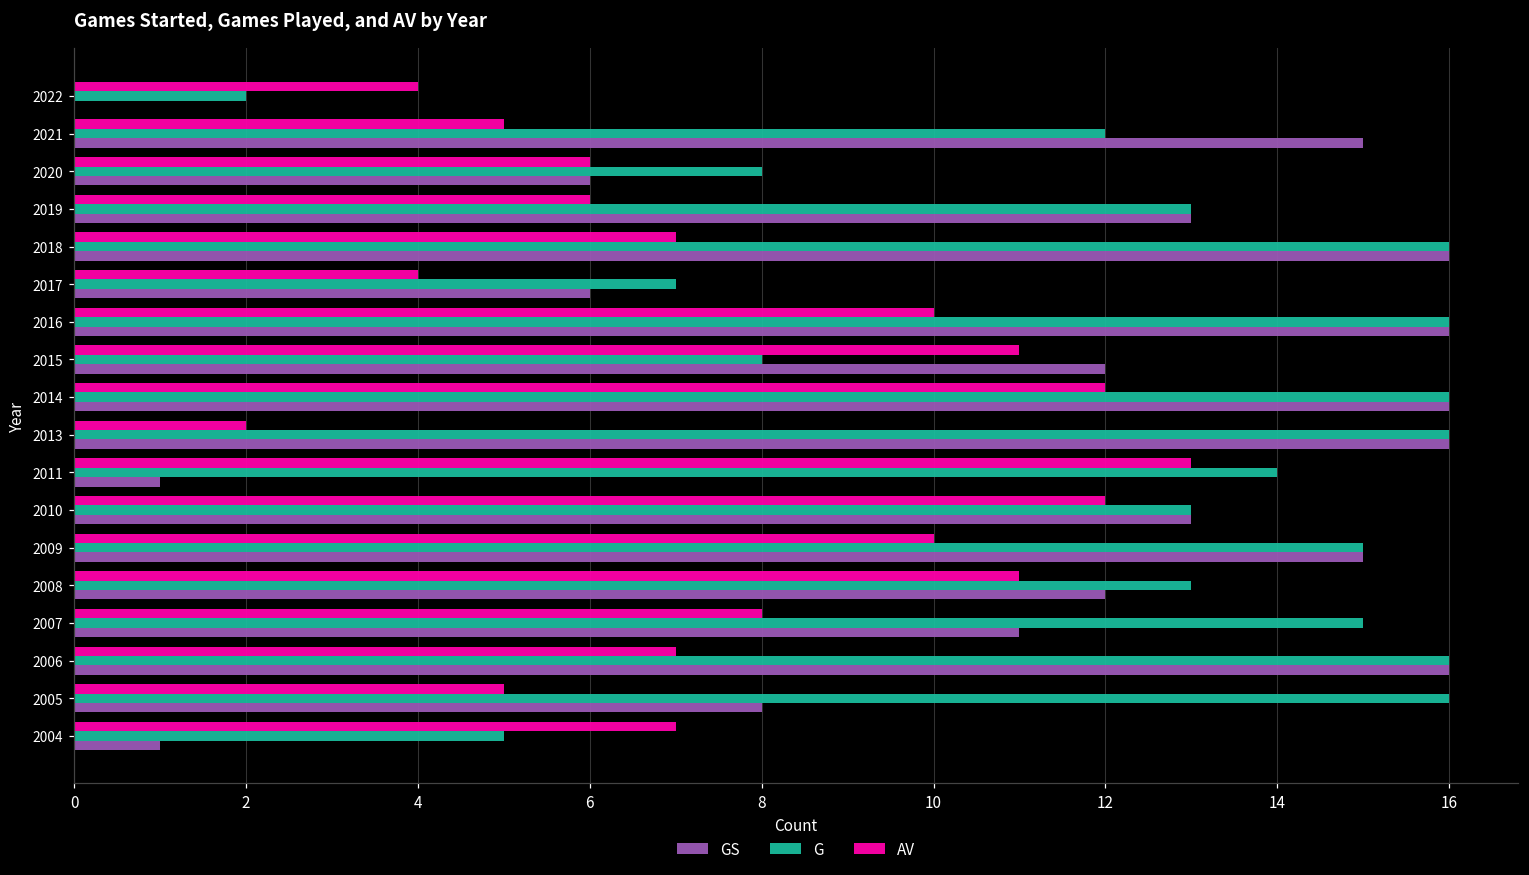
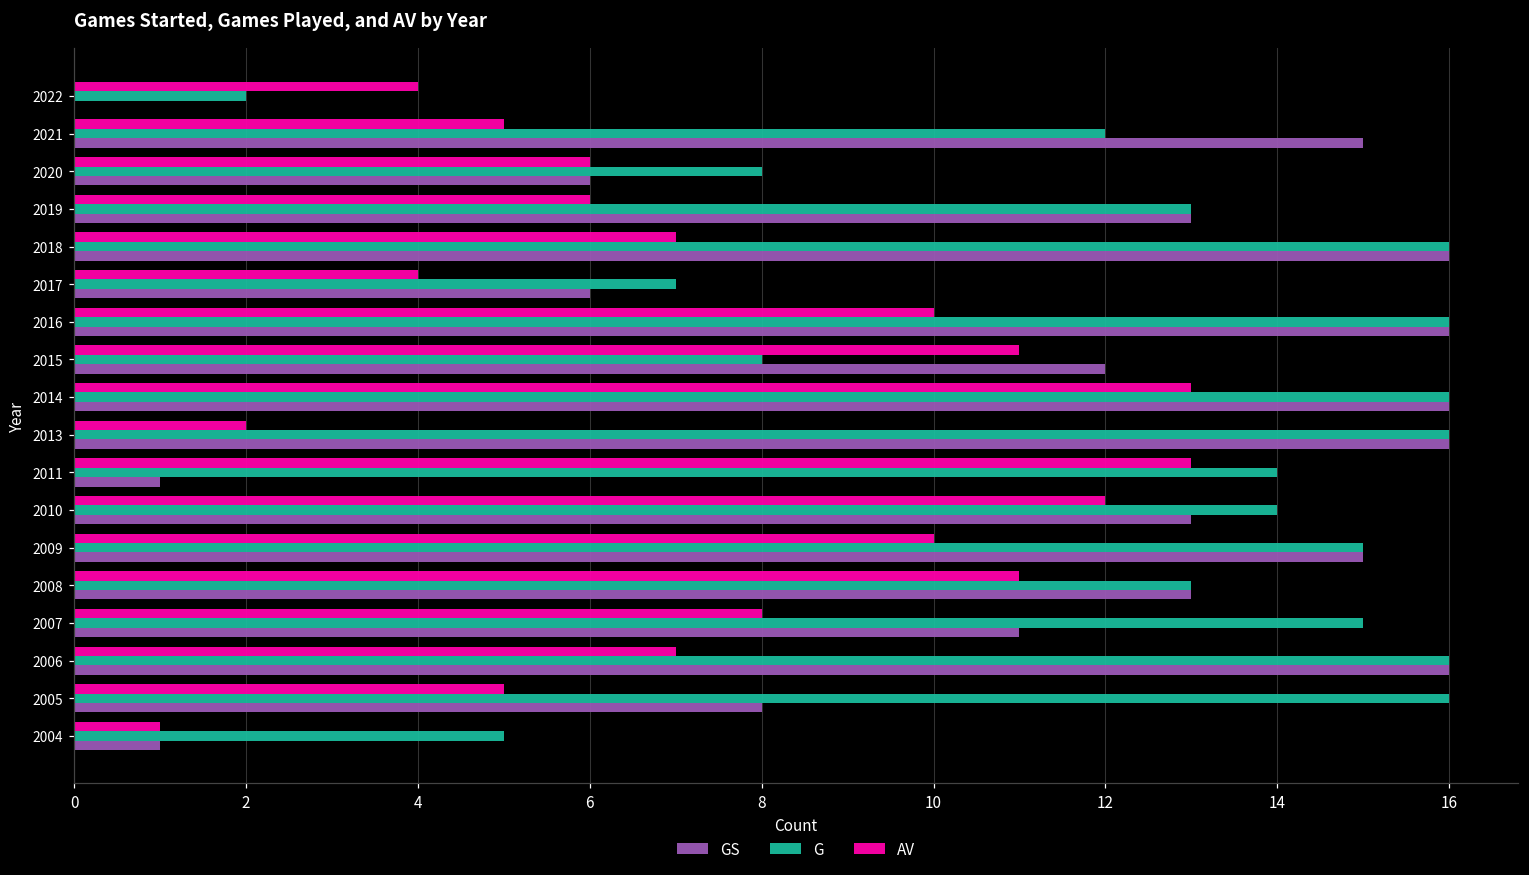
  {
    "GS": {
      "2022": 0,
      "2021": 15,
      "2020": 6,
      "2019": 13,
      "2018": 16,
      "2017": 6,
      "2016": 16,
      "2015": 12,
      "2014": 16,
      "2013": 16,
      "2011": 1,
      "2010": 13,
      "2009": 15,
-     "2008": 12,
+     "2008": 13,
      "2007": 11,
      "2006": 16,
      "2005": 8,
      "2004": 1
    },
    "G": {
      "2022": 2,
      "2021": 12,
      "2020": 8,
      "2019": 13,
      "2018": 16,
      "2017": 7,
      "2016": 16,
      "2015": 8,
      "2014": 16,
      "2013": 16,
      "2011": 14,
-     "2010": 13,
+     "2010": 14,
      "2009": 15,
      "2008": 13,
      "2007": 15,
      "2006": 16,
      "2005": 16,
      "2004": 5
    },
    "AV": {
      "2022": 4,
      "2021": 5,
      "2020": 6,
      "2019": 6,
      "2018": 7,
      "2017": 4,
      "2016": 10,
      "2015": 11,
-     "2014": 12,
+     "2014": 13,
      "2013": 2,
      "2011": 13,
      "2010": 12,
      "2009": 10,
      "2008": 11,
      "2007": 8,
      "2006": 7,
      "2005": 5,
-     "2004": 7
+     "2004": 1
    }
  }
